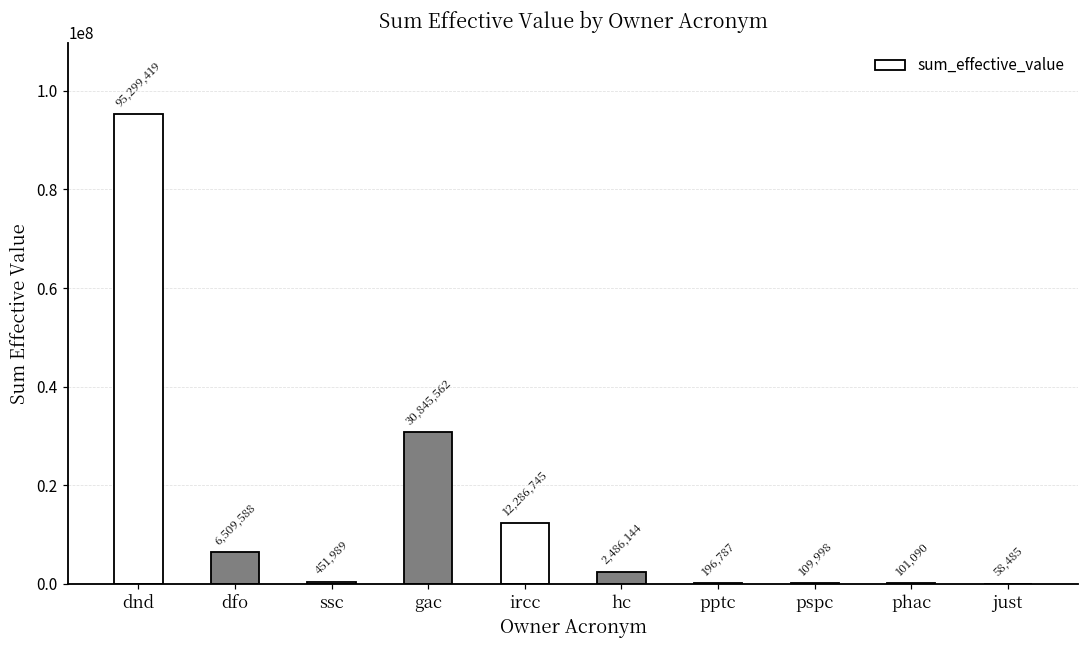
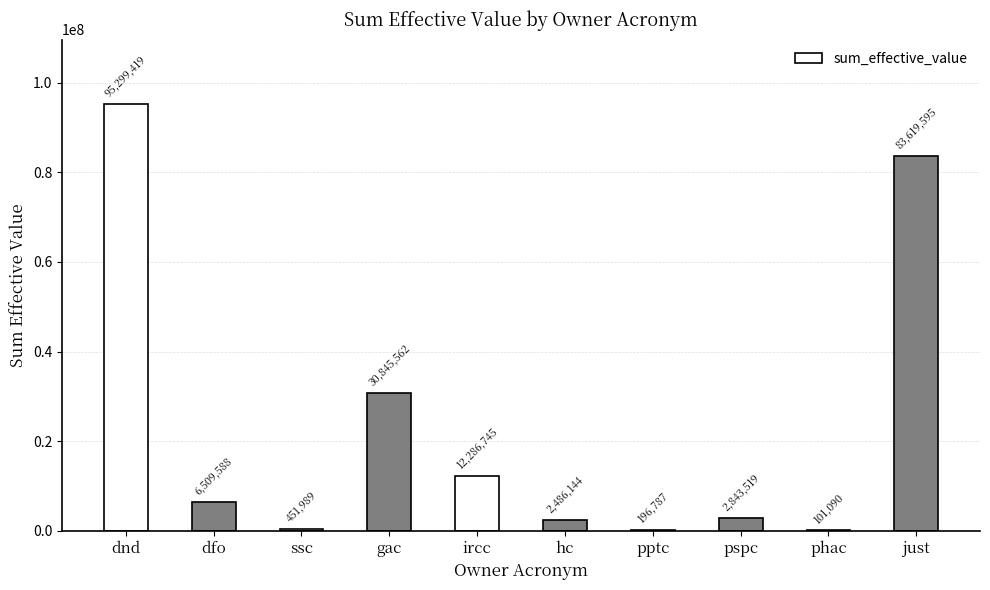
  {
    "dnd": "95,299,419",
    "dfo": "6,509,588",
    "ssc": "451,989",
    "gac": "30,845,562",
    "ircc": "12,286,745",
    "hc": "2,486,144",
    "pptc": "196,787",
-   "pspc": "109,998",
+   "pspc": "2,843,519",
    "phac": "101,090",
-   "just": "58,485"
+   "just": "83,619,595"
  }
